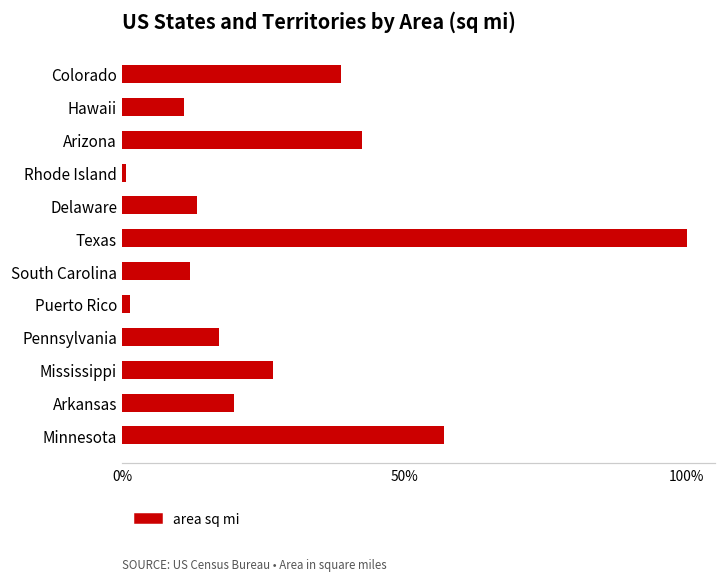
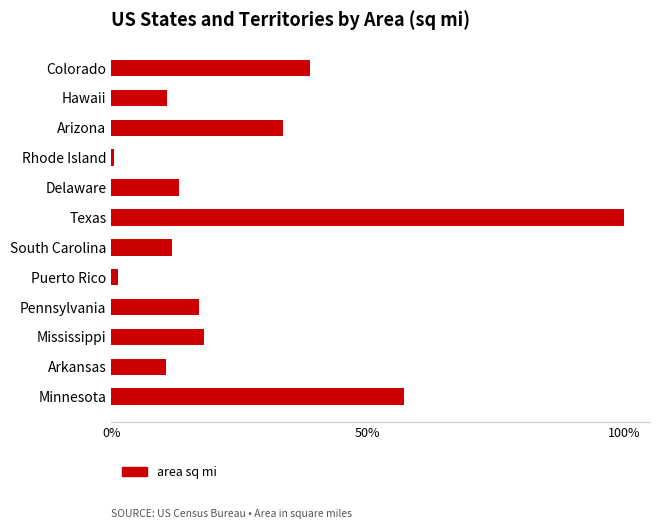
  {
    "Colorado": "39%",
    "Hawaii": "11%",
-   "Arizona": "42%",
+   "Arizona": "33%",
    "Rhode Island": "1%",
    "Delaware": "13%",
    "Texas": "100%",
    "South Carolina": "12%",
    "Puerto Rico": "1%",
    "Pennsylvania": "17%",
-   "Mississippi": "27%",
-   "Arkansas": "20%",
+   "Mississippi": "18%",
+   "Arkansas": "11%",
    "Minnesota": "57%"
  }
